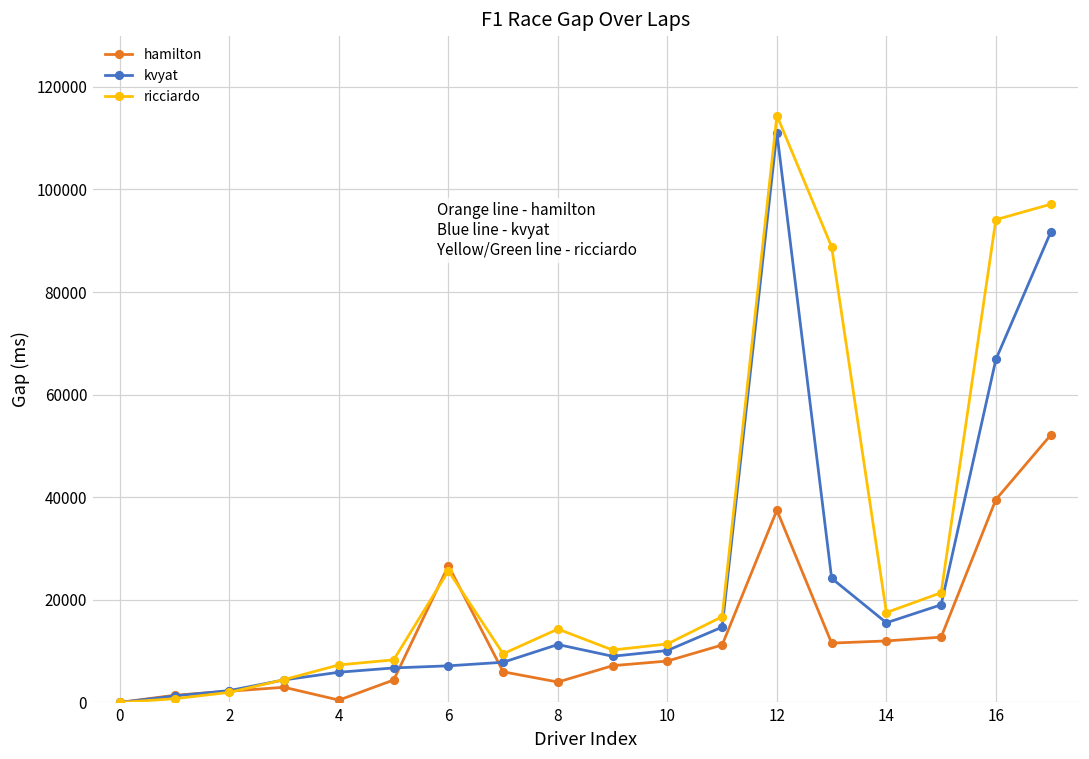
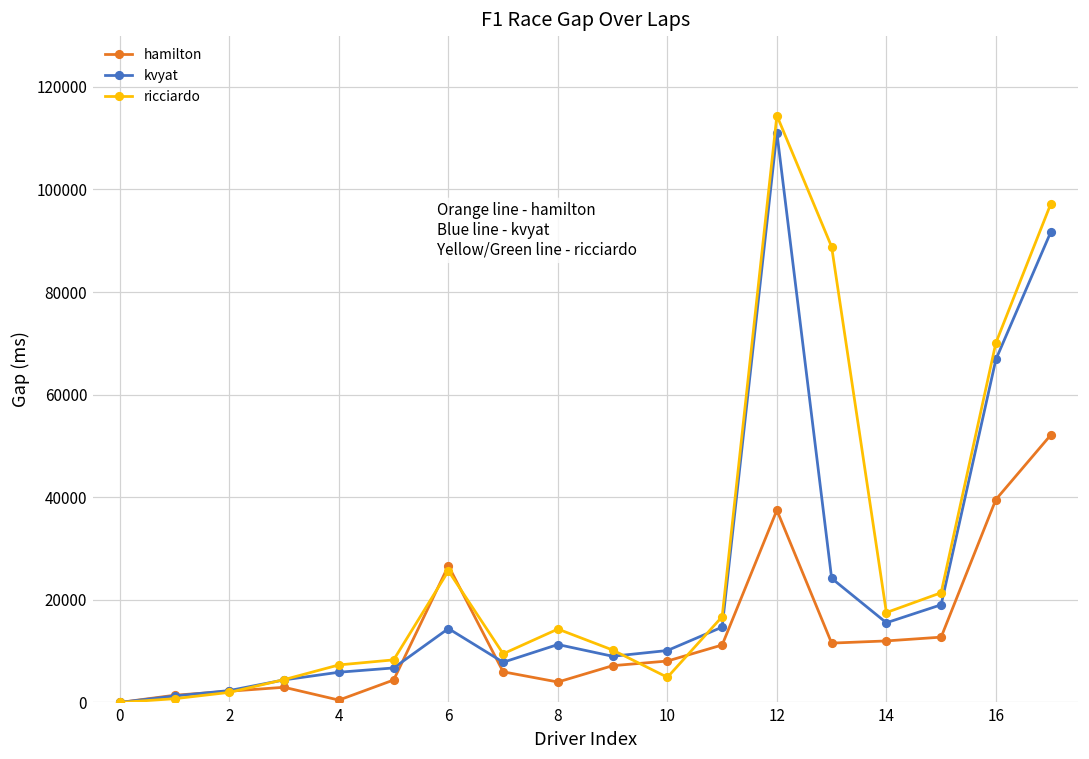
  {
    "hamilton": {
      "4": 0,
      "6": 27000,
      "8": 4000,
      "10": 8000,
      "12": 37000,
      "14": 12000,
      "16": 40000
    },
    "kvyat": {
      "4": 6000,
-     "6": 7000,
+     "6": 14000,
      "8": 11000,
      "10": 10000,
      "12": 111000,
      "14": 16000,
      "16": 67000
    },
    "ricciardo": {
      "4": 7000,
      "6": 26000,
      "8": 14000,
-     "10": 11000,
+     "10": 5000,
      "12": 114000,
      "14": 18000,
-     "16": 94000
+     "16": 70000
    }
  }
